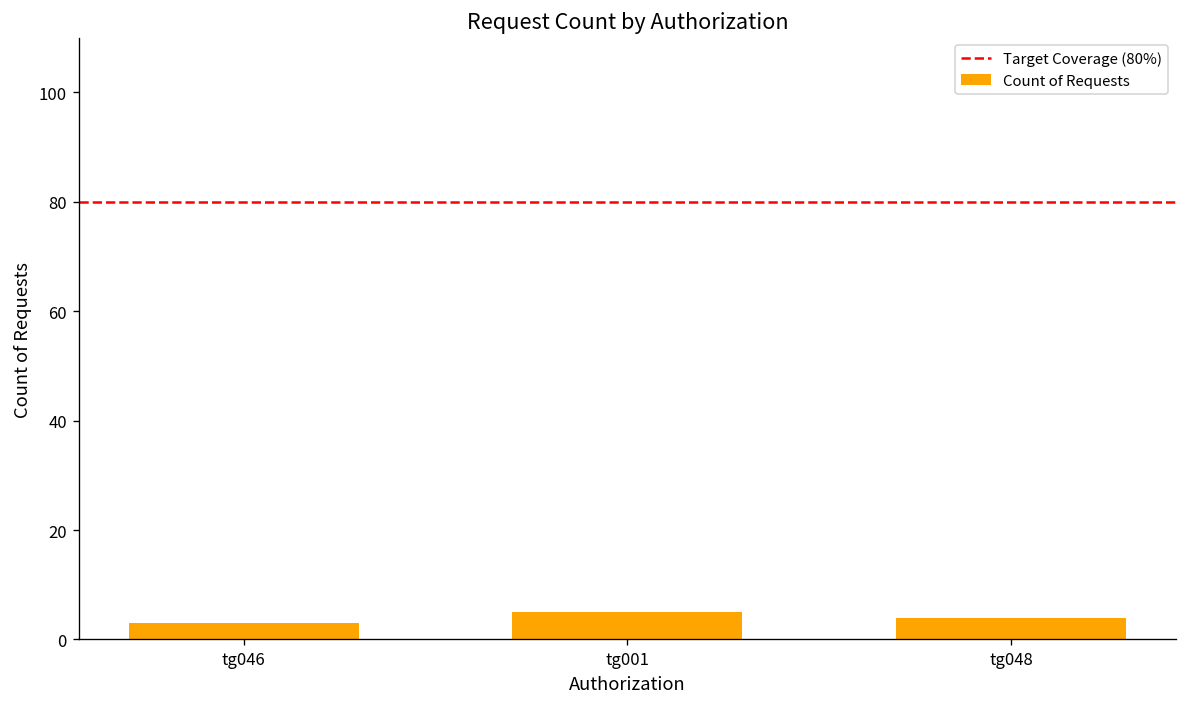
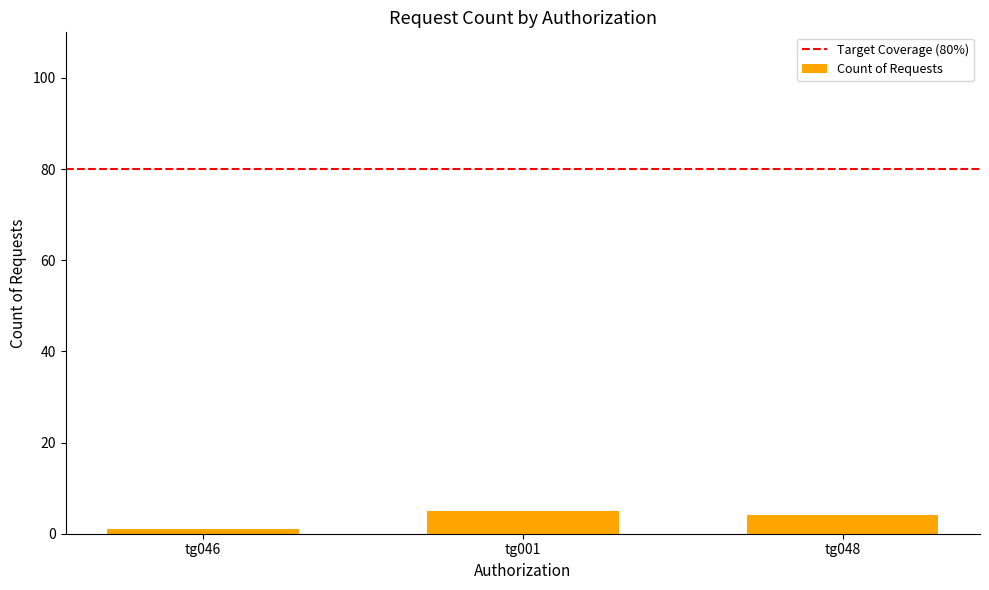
  {
-   "tg046": 3,
+   "tg046": 1,
    "tg001": 5,
    "tg048": 4
  }
